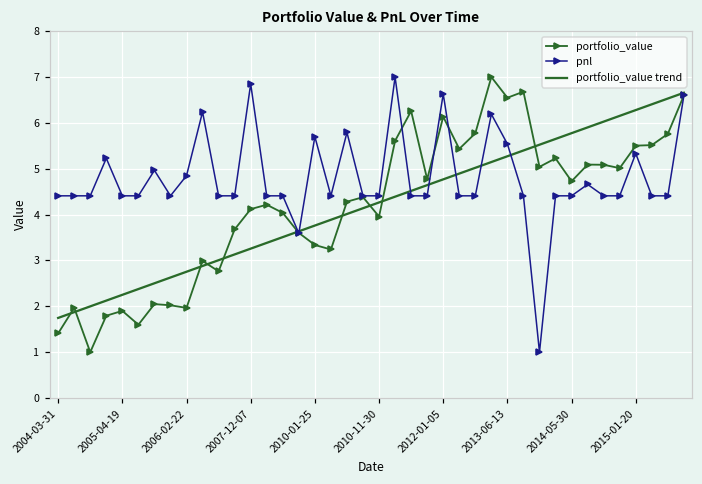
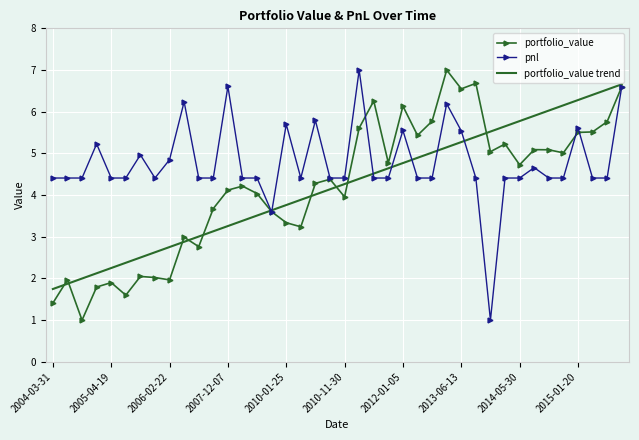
  {
    "pnl": {
      "2004-03-31": 4.4,
      "2005-04-19": 4.4,
      "2006-02-22": 4.8,
-     "2007-12-07": 6.8,
+     "2007-12-07": 6.6,
      "2010-01-25": 5.7,
      "2010-11-30": 4.4,
-     "2012-01-05": 6.6,
+     "2012-01-05": 5.5,
      "2013-06-13": 5.5,
      "2014-05-30": 4.4,
-     "2015-01-20": 5.3
+     "2015-01-20": 5.6
    }
  }
